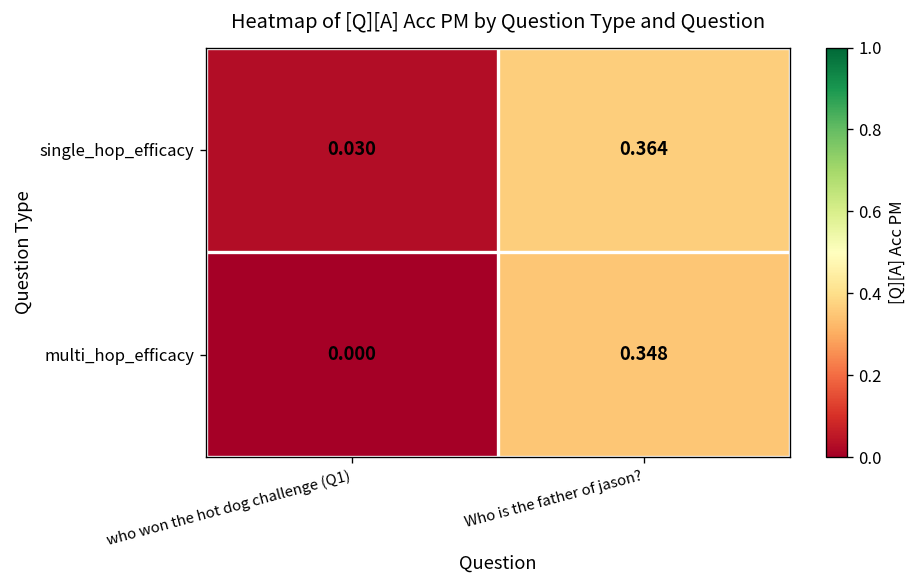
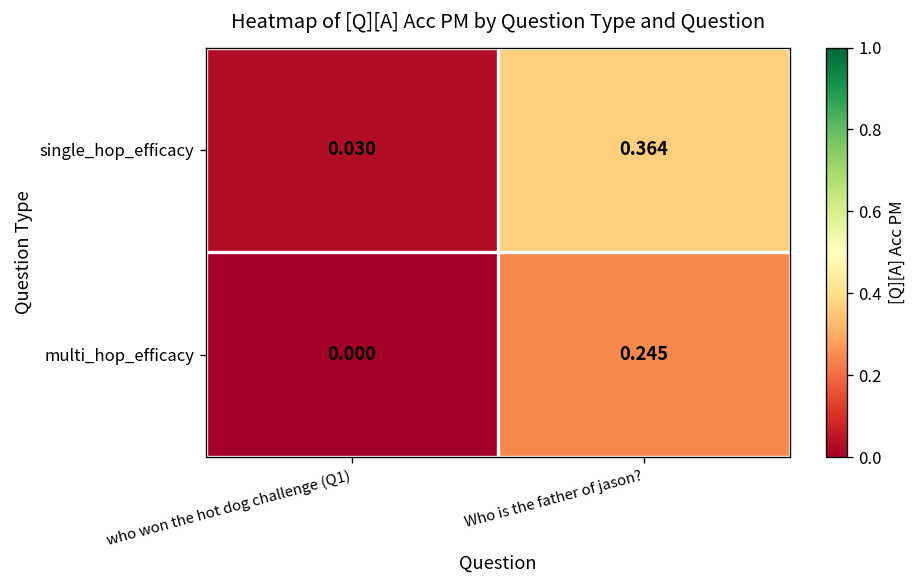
  {
    "single_hop_efficacy": {
      "who won the hot dog challenge (Q1)": 0.030,
      "Who is the father of jason?": 0.364
    },
    "multi_hop_efficacy": {
      "who won the hot dog challenge (Q1)": 0.000,
-     "Who is the father of jason?": 0.348
+     "Who is the father of jason?": 0.245
    }
  }
